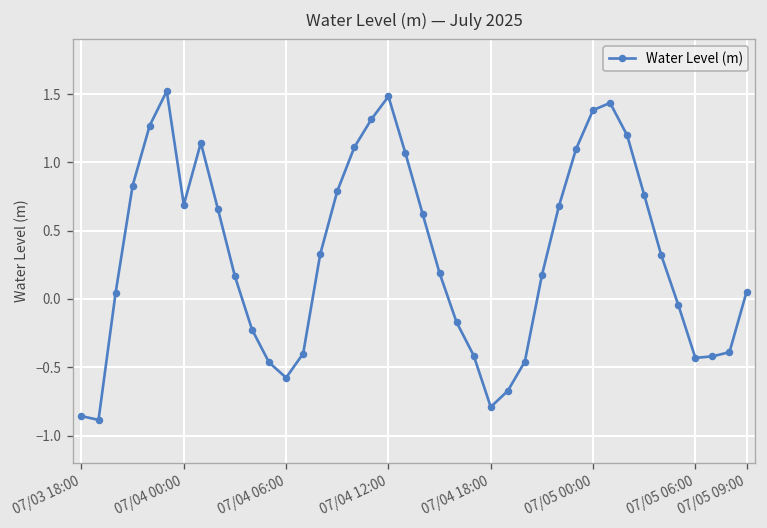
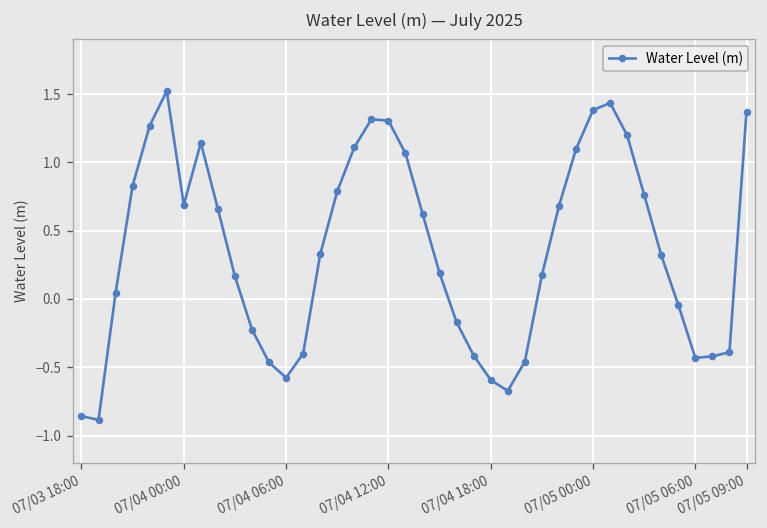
  {
    "07/03 18:00": -0.86,
    "07/04 00:00": 0.69,
    "07/04 06:00": -0.58,
-   "07/04 12:00": 1.48,
-   "07/04 18:00": -0.79,
+   "07/04 12:00": 1.31,
+   "07/04 18:00": -0.59,
    "07/05 00:00": 1.38,
    "07/05 06:00": -0.43,
-   "07/05 09:00": 0.05
+   "07/05 09:00": 1.37
  }
